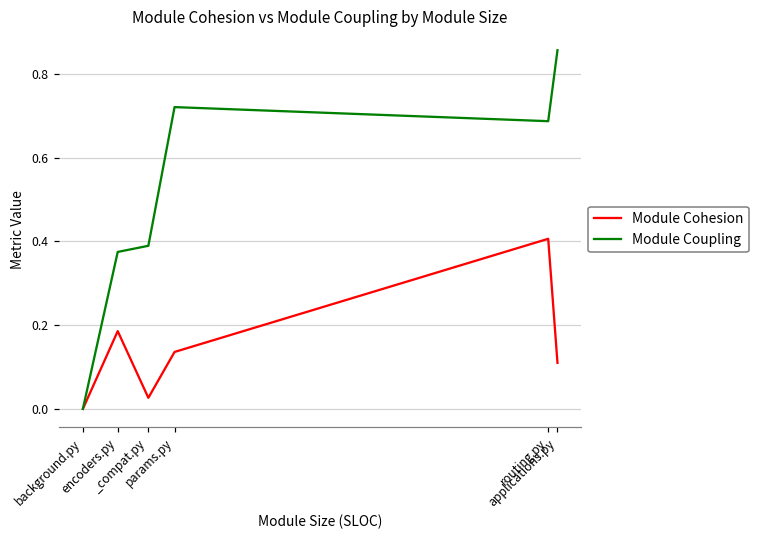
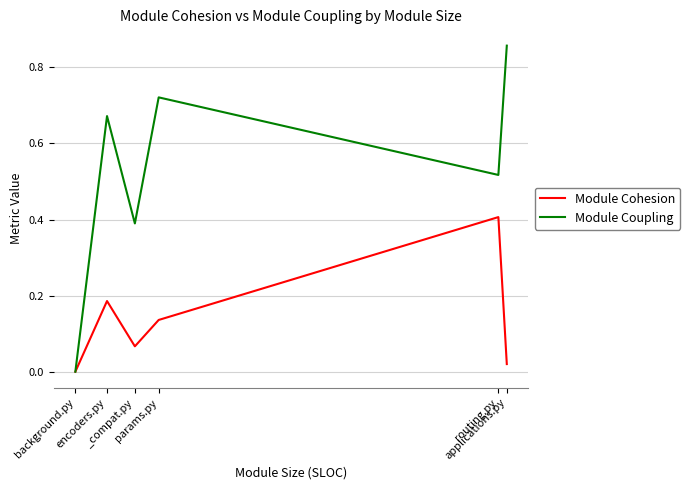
  {
    "Module Cohesion": {
      "encoders.py": 0.19,
-     "_compat.py": 0.03,
+     "_compat.py": 0.07,
      "params.py": 0.14,
      "routing.py": 0.41,
-     "applications.py": 0.11
+     "applications.py": 0.02
    },
    "Module Coupling": {
-     "encoders.py": 0.38,
+     "encoders.py": 0.67,
      "_compat.py": 0.39,
      "params.py": 0.72,
-     "routing.py": 0.69,
+     "routing.py": 0.52,
      "applications.py": 0.86
    }
  }
